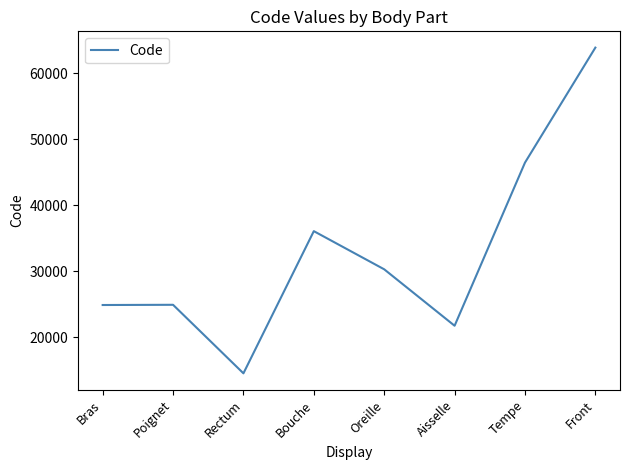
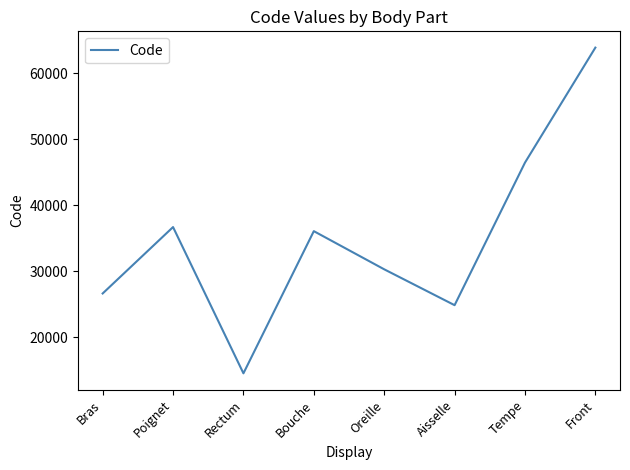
  {
-   "Bras": 25000,
-   "Poignet": 25000,
+   "Bras": 27000,
+   "Poignet": 37000,
    "Rectum": 15000,
    "Bouche": 36000,
    "Oreille": 30000,
-   "Aisselle": 22000,
+   "Aisselle": 25000,
    "Tempe": 46000,
    "Front": 64000
  }
